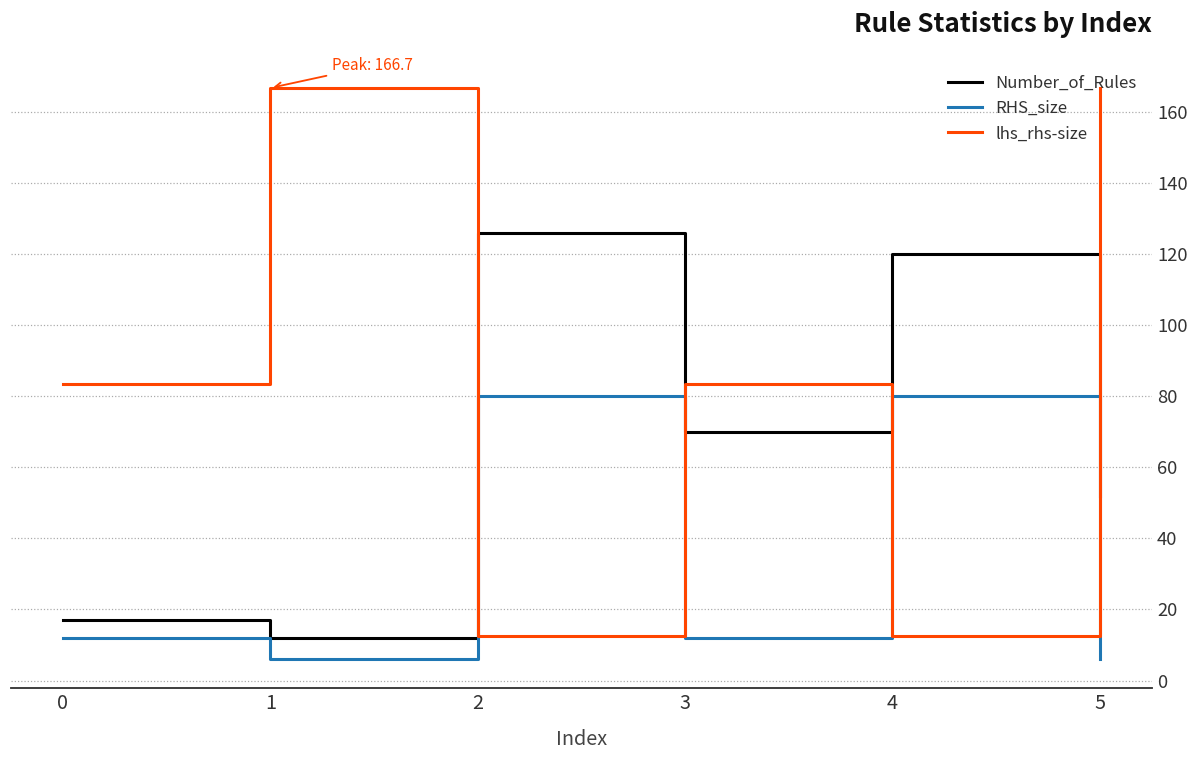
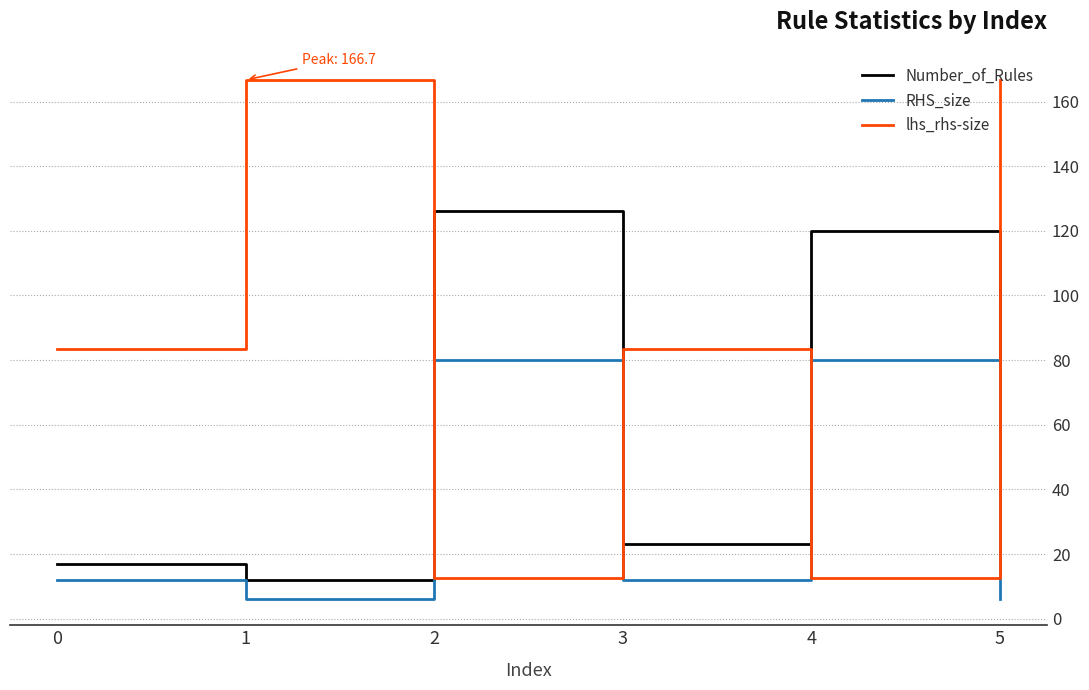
  {
    "Number_of_Rules": {
      "0": 17,
      "1": 12,
      "2": 126,
-     "3": 70,
+     "3": 23,
      "4": 120,
      "5": 52
    },
    "RHS_size": {
      "0": 12,
      "1": 6,
      "2": 80,
      "3": 12,
      "4": 80,
      "5": 6
    },
    "lhs_rhs-size": {
      "1": 166.7
    }
  }
